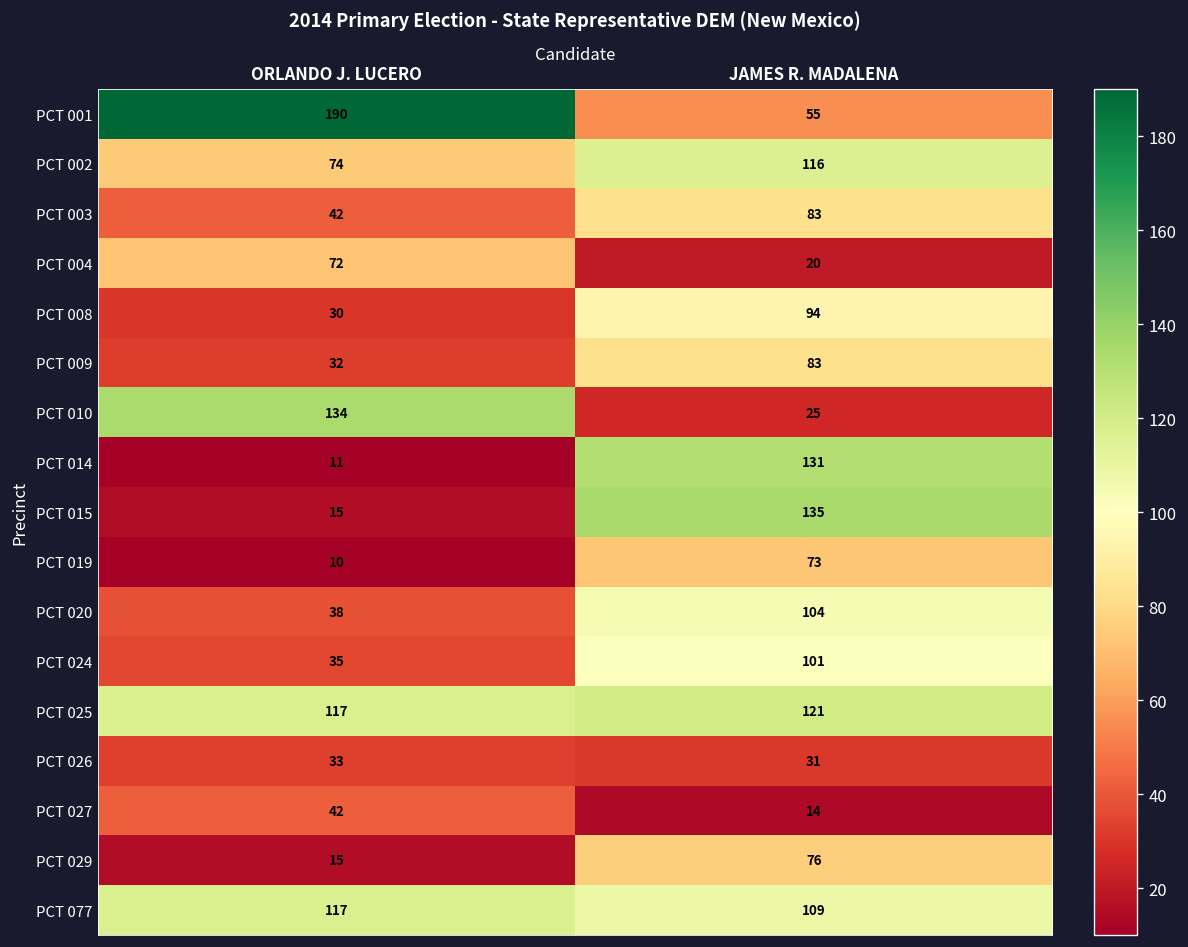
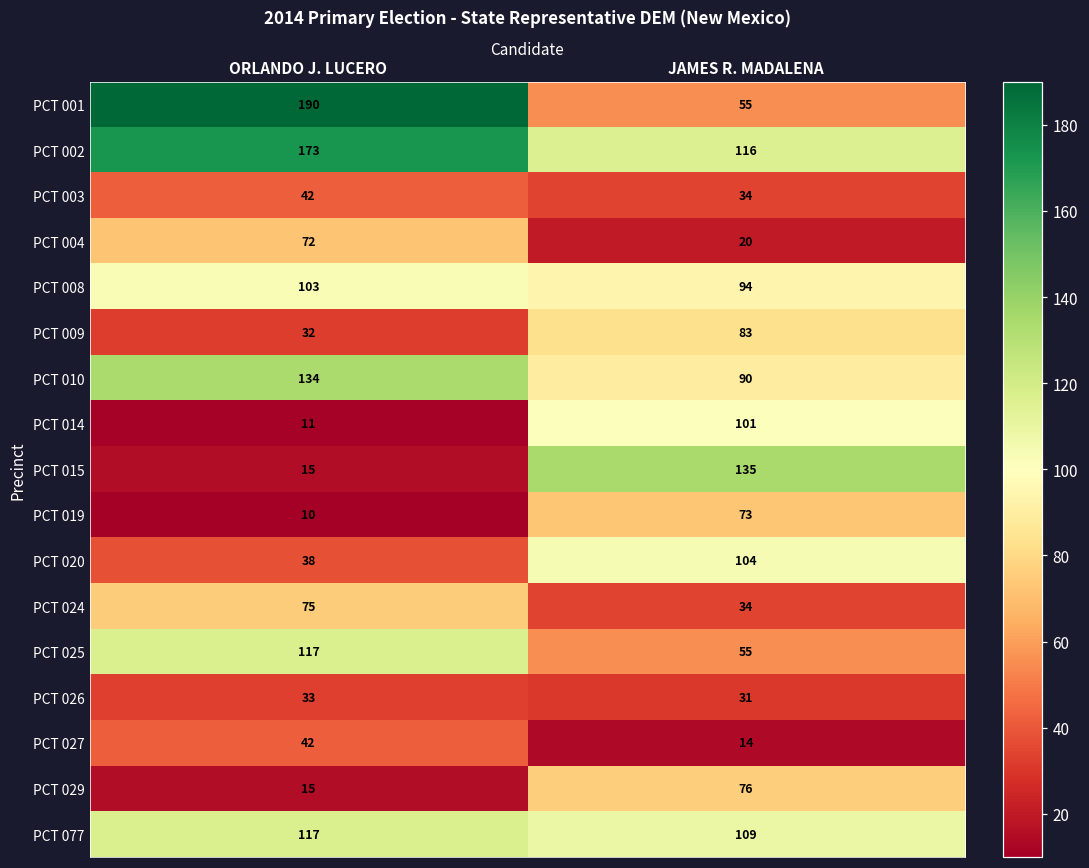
  {
    "PCT 001": {
      "ORLANDO J. LUCERO": 190,
      "JAMES R. MADALENA": 55
    },
    "PCT 002": {
-     "ORLANDO J. LUCERO": 74,
+     "ORLANDO J. LUCERO": 173,
      "JAMES R. MADALENA": 116
    },
    "PCT 003": {
      "ORLANDO J. LUCERO": 42,
-     "JAMES R. MADALENA": 83
+     "JAMES R. MADALENA": 34
    },
    "PCT 004": {
      "ORLANDO J. LUCERO": 72,
      "JAMES R. MADALENA": 20
    },
    "PCT 008": {
-     "ORLANDO J. LUCERO": 30,
+     "ORLANDO J. LUCERO": 103,
      "JAMES R. MADALENA": 94
    },
    "PCT 009": {
      "ORLANDO J. LUCERO": 32,
      "JAMES R. MADALENA": 83
    },
    "PCT 010": {
      "ORLANDO J. LUCERO": 134,
-     "JAMES R. MADALENA": 25
+     "JAMES R. MADALENA": 90
    },
    "PCT 014": {
      "ORLANDO J. LUCERO": 11,
-     "JAMES R. MADALENA": 131
+     "JAMES R. MADALENA": 101
    },
    "PCT 015": {
      "ORLANDO J. LUCERO": 15,
      "JAMES R. MADALENA": 135
    },
    "PCT 019": {
      "ORLANDO J. LUCERO": 10,
      "JAMES R. MADALENA": 73
    },
    "PCT 020": {
      "ORLANDO J. LUCERO": 38,
      "JAMES R. MADALENA": 104
    },
    "PCT 024": {
-     "ORLANDO J. LUCERO": 35,
-     "JAMES R. MADALENA": 101
+     "ORLANDO J. LUCERO": 75,
+     "JAMES R. MADALENA": 34
    },
    "PCT 025": {
      "ORLANDO J. LUCERO": 117,
-     "JAMES R. MADALENA": 121
+     "JAMES R. MADALENA": 55
    },
    "PCT 026": {
      "ORLANDO J. LUCERO": 33,
      "JAMES R. MADALENA": 31
    },
    "PCT 027": {
      "ORLANDO J. LUCERO": 42,
      "JAMES R. MADALENA": 14
    },
    "PCT 029": {
      "ORLANDO J. LUCERO": 15,
      "JAMES R. MADALENA": 76
    },
    "PCT 077": {
      "ORLANDO J. LUCERO": 117,
      "JAMES R. MADALENA": 109
    }
  }
